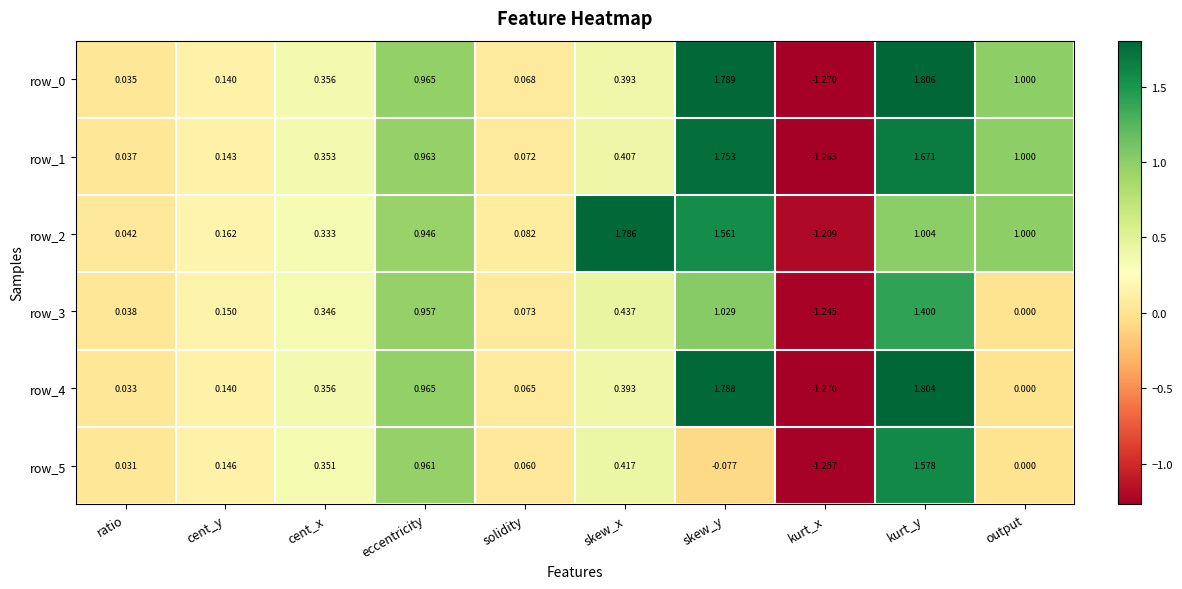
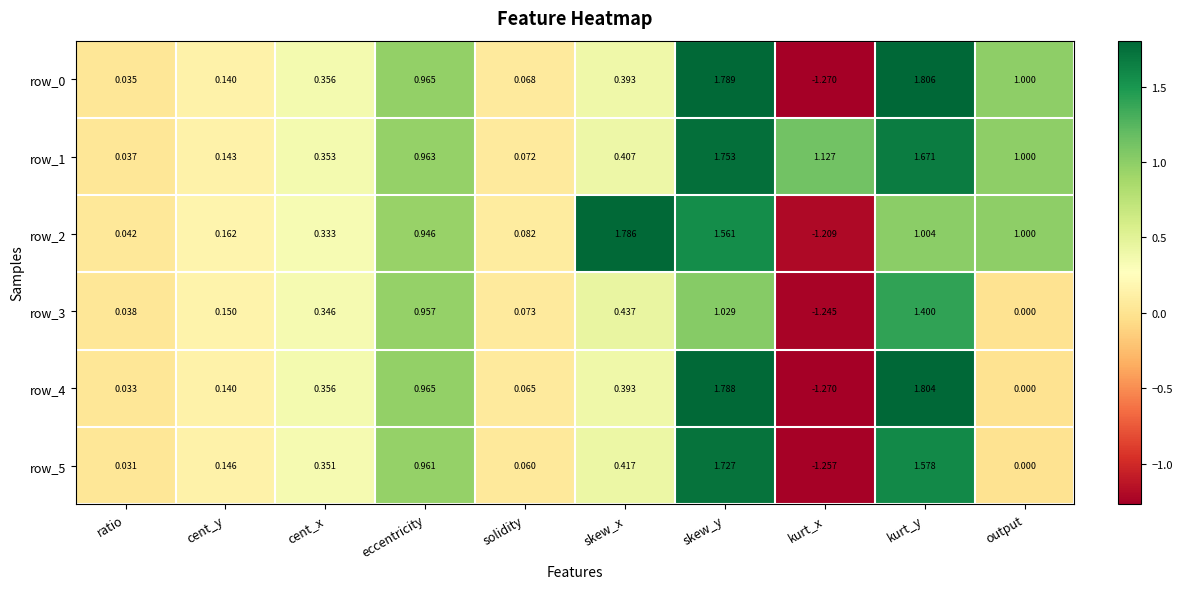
  {
    "row_0": {
      "ratio": 0.035,
      "cent_y": 0.140,
      "cent_x": 0.356,
      "eccentricity": 0.965,
      "solidity": 0.068,
      "skew_x": 0.393,
      "skew_y": 1.789,
      "kurt_x": -1.270,
      "kurt_y": 1.806,
      "output": 1.000
    },
    "row_1": {
      "ratio": 0.037,
      "cent_y": 0.143,
      "cent_x": 0.353,
      "eccentricity": 0.963,
      "solidity": 0.072,
      "skew_x": 0.407,
      "skew_y": 1.753,
-     "kurt_x": -1.263,
+     "kurt_x": 1.127,
      "kurt_y": 1.671,
      "output": 1.000
    },
    "row_2": {
      "ratio": 0.042,
      "cent_y": 0.162,
      "cent_x": 0.333,
      "eccentricity": 0.946,
      "solidity": 0.082,
      "skew_x": 1.786,
      "skew_y": 1.561,
      "kurt_x": -1.209,
      "kurt_y": 1.004,
      "output": 1.000
    },
    "row_3": {
      "ratio": 0.038,
      "cent_y": 0.150,
      "cent_x": 0.346,
      "eccentricity": 0.957,
      "solidity": 0.073,
      "skew_x": 0.437,
      "skew_y": 1.029,
      "kurt_x": -1.245,
      "kurt_y": 1.400,
      "output": 0.000
    },
    "row_4": {
      "ratio": 0.033,
      "cent_y": 0.140,
      "cent_x": 0.356,
      "eccentricity": 0.965,
      "solidity": 0.065,
      "skew_x": 0.393,
      "skew_y": 1.788,
      "kurt_x": -1.270,
      "kurt_y": 1.804,
      "output": 0.000
    },
    "row_5": {
      "ratio": 0.031,
      "cent_y": 0.146,
      "cent_x": 0.351,
      "eccentricity": 0.961,
      "solidity": 0.060,
      "skew_x": 0.417,
-     "skew_y": -0.077,
+     "skew_y": 1.727,
      "kurt_x": -1.257,
      "kurt_y": 1.578,
      "output": 0.000
    }
  }
